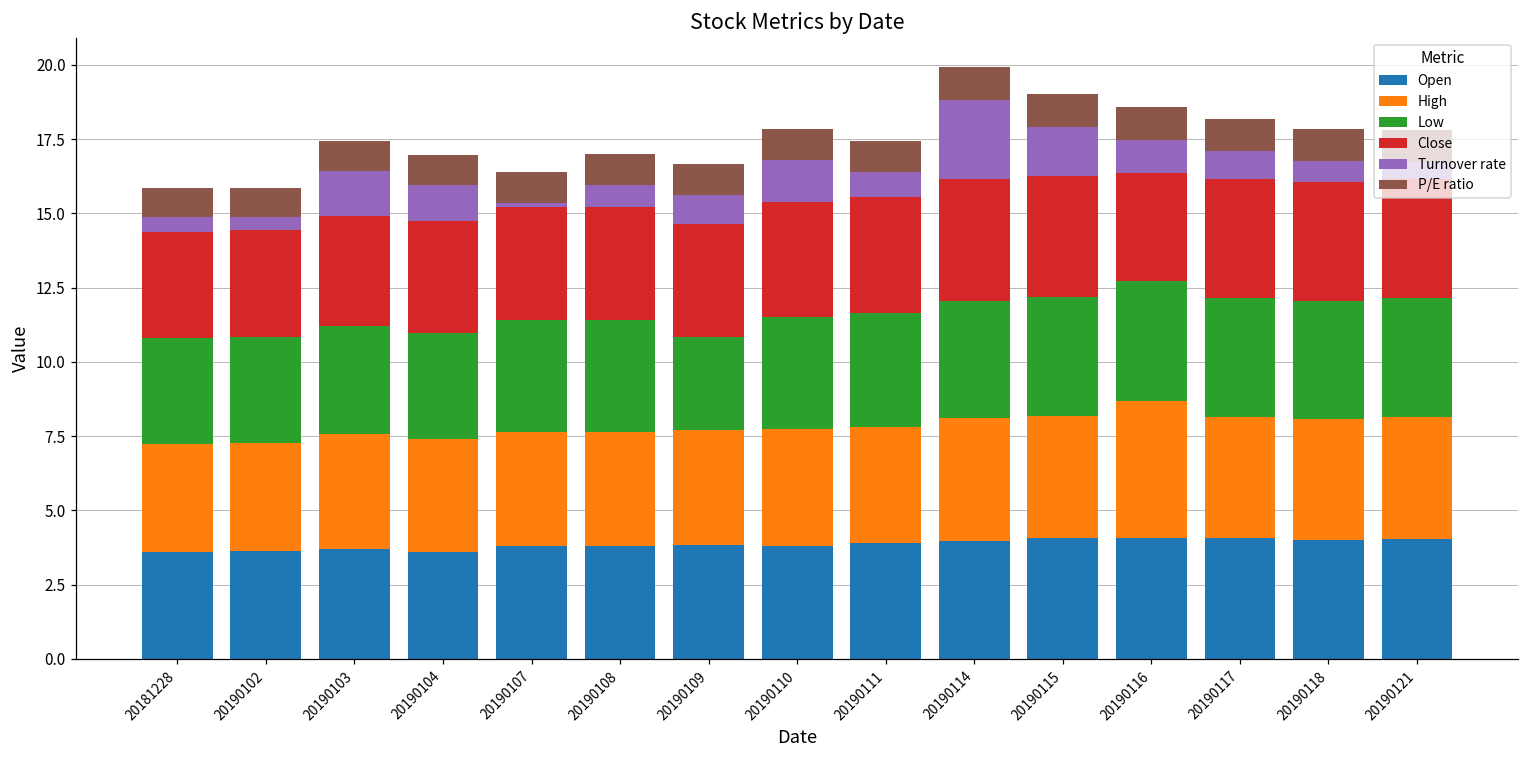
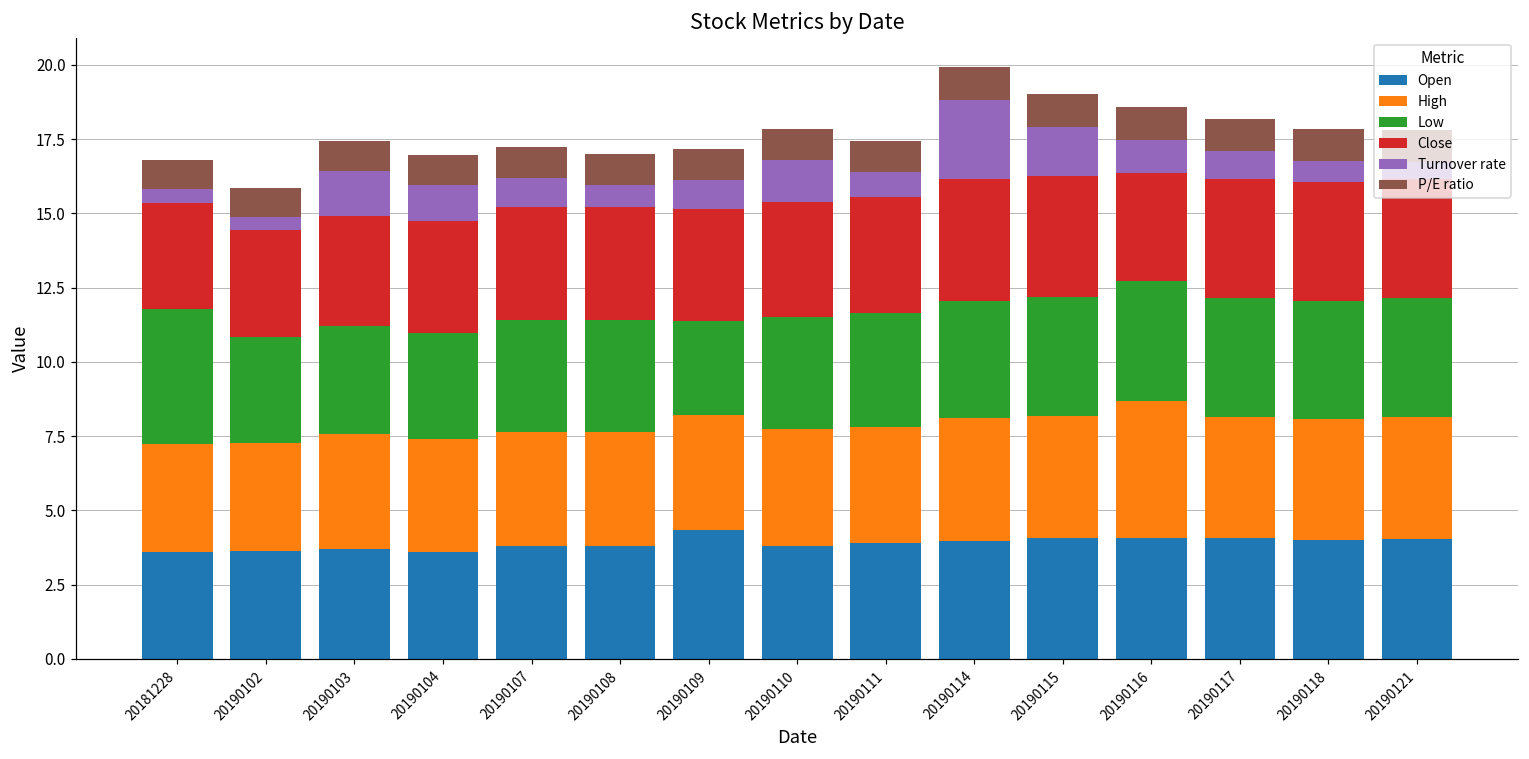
  {
    "Open": {
      "20181228": 3.6,
      "20190102": 3.6,
      "20190103": 3.7,
      "20190104": 3.6,
      "20190107": 3.8,
      "20190108": 3.8,
-     "20190109": 3.8,
+     "20190109": 4.3,
      "20190110": 3.8,
      "20190111": 3.9,
      "20190114": 4.0,
      "20190115": 4.1,
      "20190116": 4.1,
      "20190117": 4.1,
      "20190118": 4.0,
      "20190121": 4.0
    },
    "High": {
      "20181228": 3.6,
      "20190102": 3.7,
      "20190103": 3.9,
      "20190104": 3.8,
      "20190107": 3.8,
      "20190108": 3.8,
      "20190109": 3.9,
      "20190110": 3.9,
      "20190111": 3.9,
      "20190114": 4.1,
      "20190115": 4.1,
      "20190116": 4.6,
      "20190117": 4.1,
      "20190118": 4.1,
      "20190121": 4.1
    },
    "Low": {
-     "20181228": 3.6,
+     "20181228": 4.5,
      "20190102": 3.6,
      "20190103": 3.7,
      "20190104": 3.6,
      "20190107": 3.8,
      "20190108": 3.8,
      "20190109": 3.2,
      "20190110": 3.8,
      "20190111": 3.8,
      "20190114": 4.0,
      "20190115": 4.0,
      "20190116": 4.0,
      "20190117": 4.0,
      "20190118": 4.0,
      "20190121": 4.0
    },
    "Close": {
      "20181228": 3.6,
      "20190102": 3.6,
      "20190103": 3.7,
      "20190104": 3.8,
      "20190107": 3.8,
      "20190108": 3.8,
      "20190109": 3.8,
      "20190110": 3.9,
      "20190111": 3.9,
      "20190114": 4.1,
      "20190115": 4.1,
      "20190116": 3.6,
      "20190117": 4.0,
      "20190118": 4.0
    },
    "Turnover rate": {
      "20181228": 0.5,
      "20190102": 0.5,
      "20190103": 1.5,
      "20190104": 1.2,
-     "20190107": 0.2,
+     "20190107": 1.0,
      "20190108": 0.7,
      "20190109": 1.0,
      "20190110": 1.4,
      "20190111": 0.8,
      "20190114": 2.7,
      "20190115": 1.6,
      "20190116": 1.1,
      "20190117": 0.9,
      "20190118": 0.7
    },
    "P/E ratio": {
      "20181228": 1.0,
      "20190102": 1.0,
      "20190103": 1.0,
      "20190104": 1.0,
      "20190107": 1.0,
      "20190108": 1.0,
      "20190109": 1.0,
      "20190110": 1.1,
      "20190111": 1.1,
      "20190114": 1.1,
      "20190115": 1.1,
      "20190116": 1.1,
      "20190117": 1.1,
      "20190118": 1.1
    }
  }
